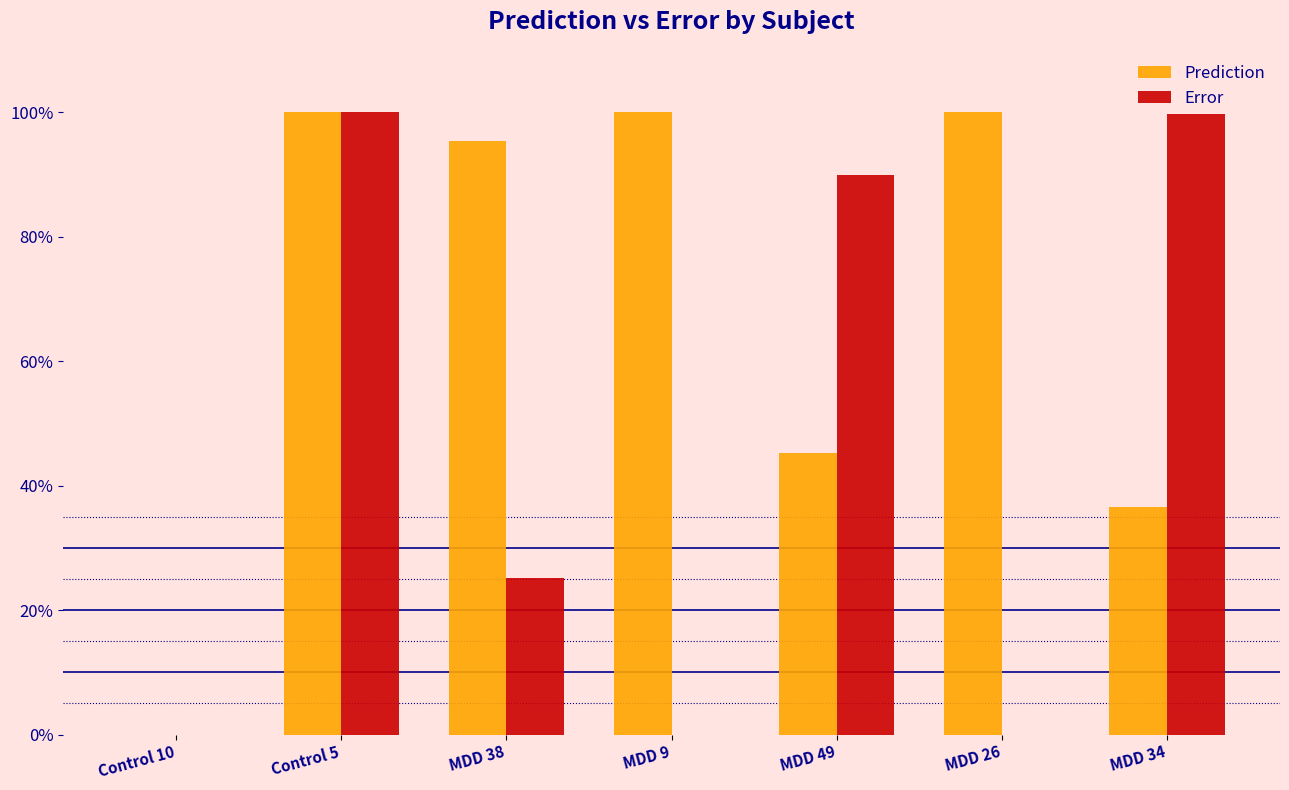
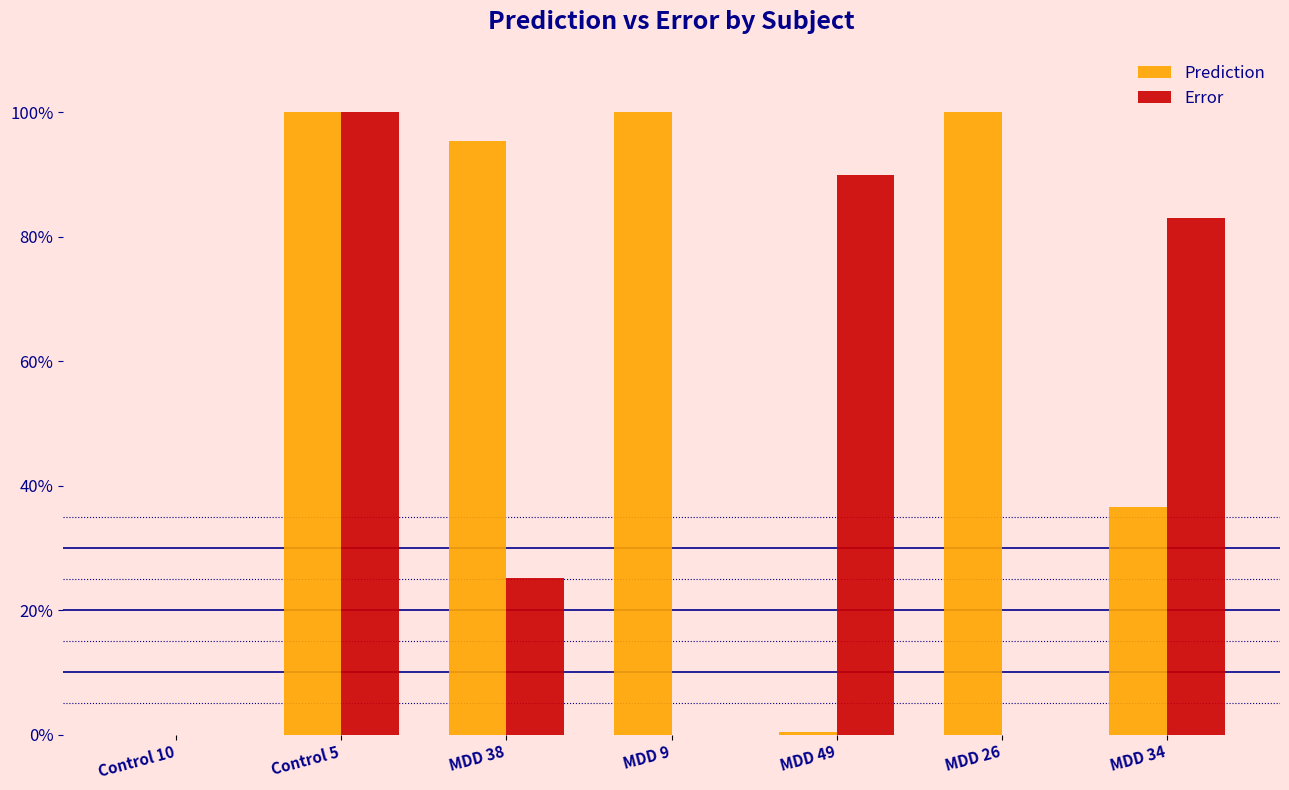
  {
    "Prediction": {
      "Control 5": "100%",
      "MDD 38": "95%",
      "MDD 9": "100%",
-     "MDD 49": "45%",
+     "MDD 49": "0%",
      "MDD 26": "100%",
      "MDD 34": "37%"
    },
    "Error": {
      "Control 5": "100%",
      "MDD 38": "25%",
      "MDD 49": "90%",
-     "MDD 34": "100%"
+     "MDD 34": "83%"
    }
  }
